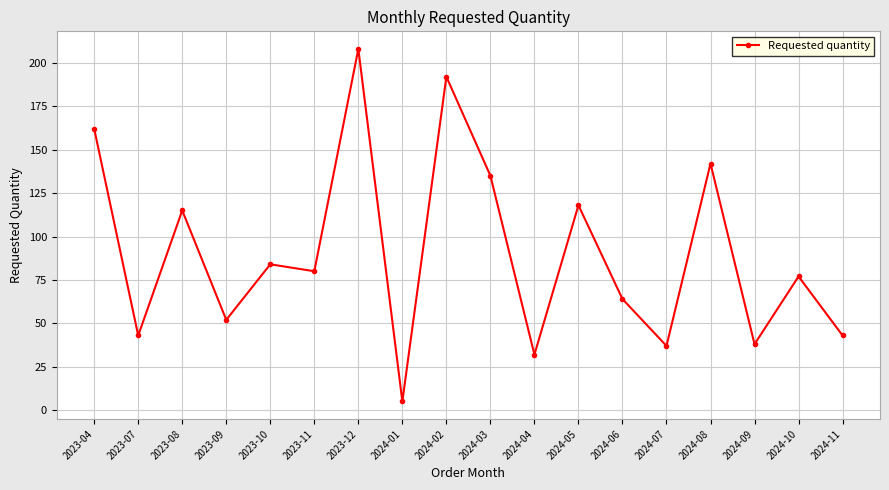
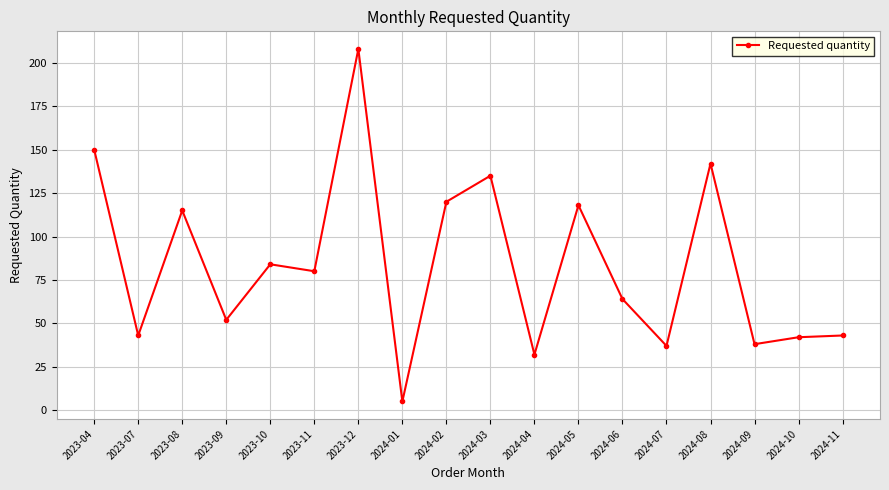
  {
-   "2023-04": 162,
+   "2023-04": 150,
    "2023-07": 43,
    "2023-08": 115,
    "2023-09": 52,
    "2023-10": 84,
    "2023-11": 80,
    "2023-12": 208,
    "2024-01": 5,
-   "2024-02": 192,
+   "2024-02": 120,
    "2024-03": 135,
    "2024-04": 32,
    "2024-05": 118,
    "2024-06": 64,
    "2024-07": 37,
    "2024-08": 142,
    "2024-09": 38,
-   "2024-10": 77,
+   "2024-10": 42,
    "2024-11": 43
  }
